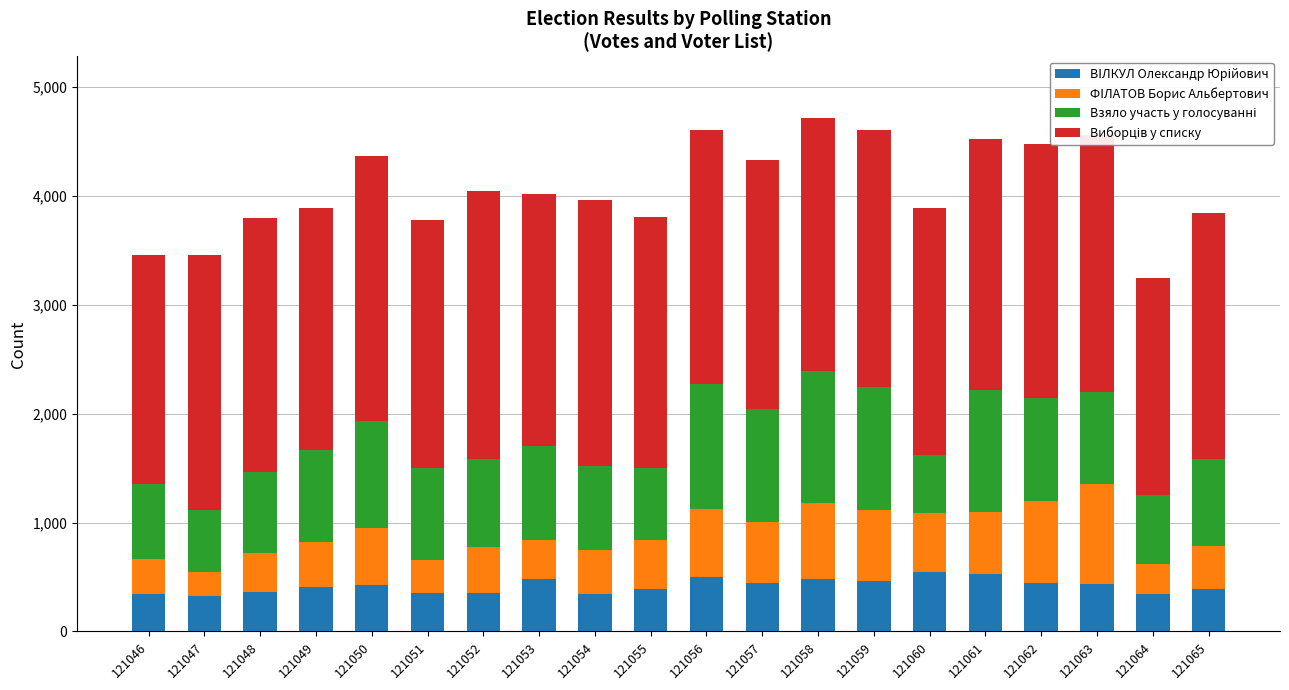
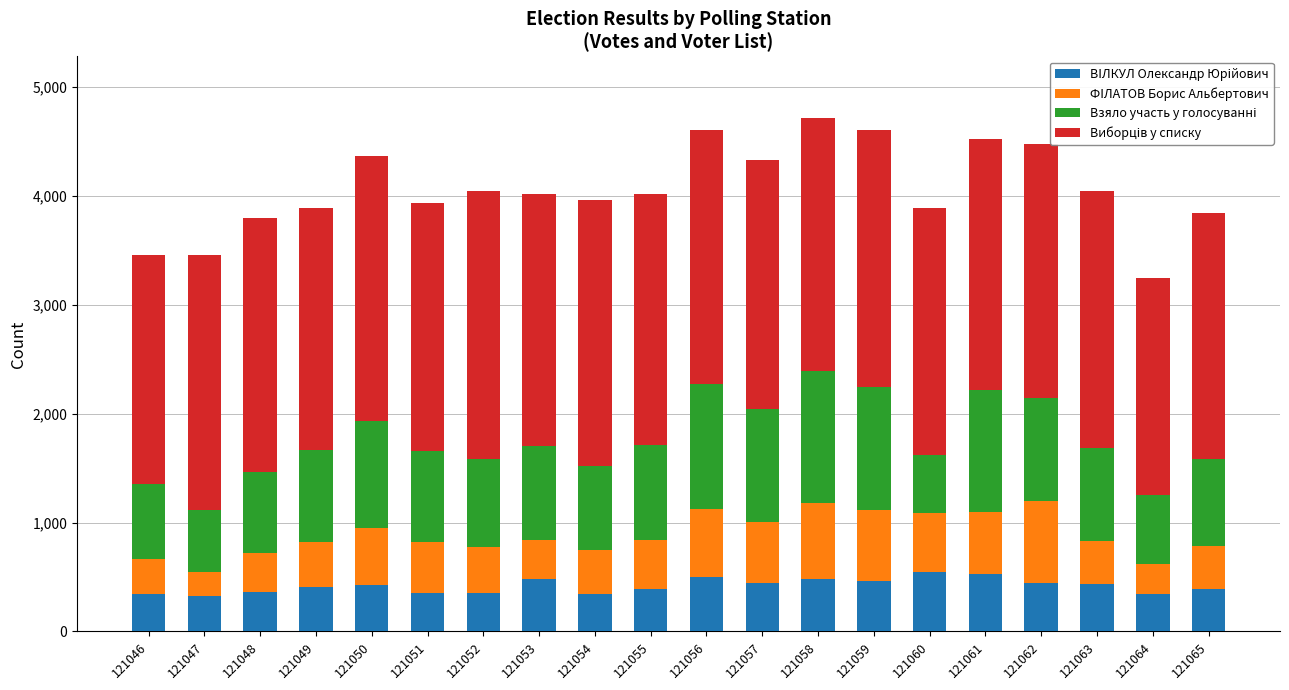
  {
    "ВІЛКУЛ Олександр Юрійович": {
      "121046": "340",
      "121047": "320",
      "121048": "360",
      "121049": "410",
      "121050": "430",
      "121051": "360",
      "121052": "350",
      "121053": "480",
      "121054": "340",
      "121055": "390",
      "121056": "500",
      "121057": "440",
      "121058": "480",
      "121059": "460",
      "121060": "540",
      "121061": "530",
      "121062": "440",
      "121063": "440",
      "121064": "350",
      "121065": "390"
    },
    "ФІЛАТОВ Борис Альбертович": {
      "121046": "320",
      "121047": "230",
      "121048": "360",
      "121049": "410",
      "121050": "530",
-     "121051": "300",
+     "121051": "460",
      "121052": "420",
      "121053": "360",
      "121054": "410",
      "121055": "450",
      "121056": "630",
      "121057": "570",
      "121058": "700",
      "121059": "650",
      "121060": "550",
      "121061": "570",
      "121062": "760",
-     "121063": "920",
+     "121063": "400",
      "121064": "270",
      "121065": "400"
    },
    "Взяло участь у голосуванні": {
      "121046": "680",
      "121047": "570",
      "121048": "740",
      "121049": "850",
      "121050": "980",
      "121051": "840",
      "121052": "800",
      "121053": "860",
      "121054": "770",
-     "121055": "660",
+     "121055": "870",
      "121056": "1,150",
      "121057": "1,030",
      "121058": "1,210",
      "121059": "1,140",
      "121060": "530",
      "121061": "1,120",
      "121062": "940",
      "121063": "850",
      "121064": "640",
      "121065": "800"
    },
    "Виборців у списку": {
      "121046": "2,110",
      "121047": "2,340",
      "121048": "2,330",
      "121049": "2,230",
      "121050": "2,430",
      "121051": "2,280",
      "121052": "2,460",
      "121053": "2,320",
      "121054": "2,440",
      "121055": "2,310",
      "121056": "2,330",
      "121057": "2,290",
      "121058": "2,330",
      "121059": "2,350",
      "121060": "2,270",
      "121061": "2,300",
      "121062": "2,340",
      "121064": "2,000",
      "121065": "2,260"
    }
  }
